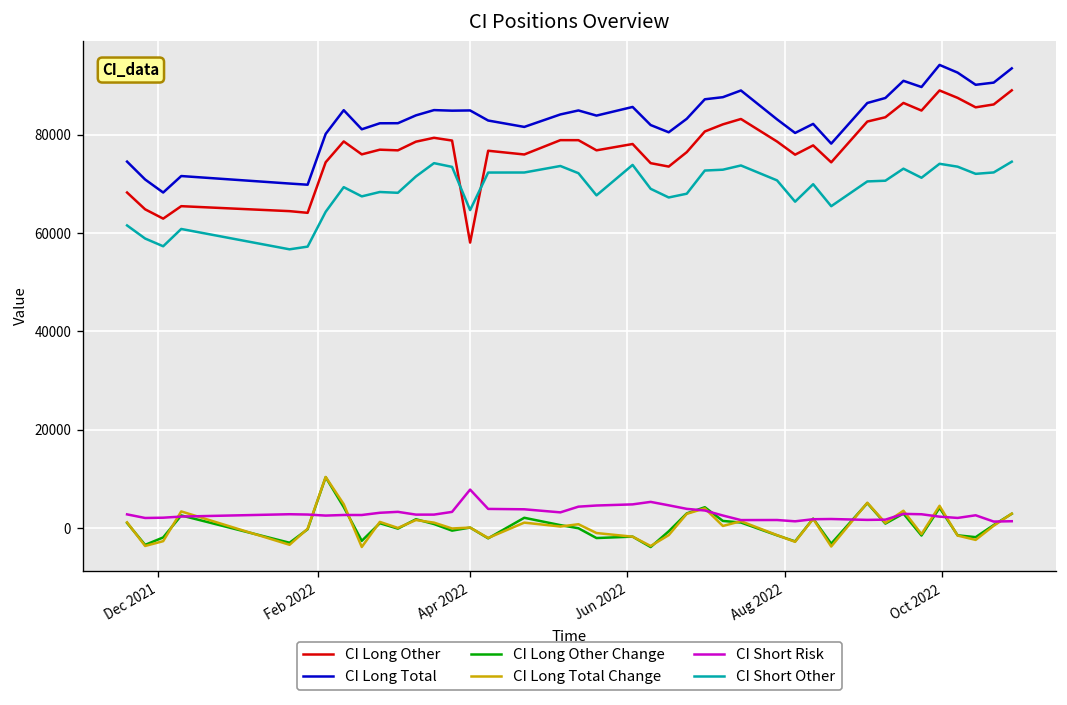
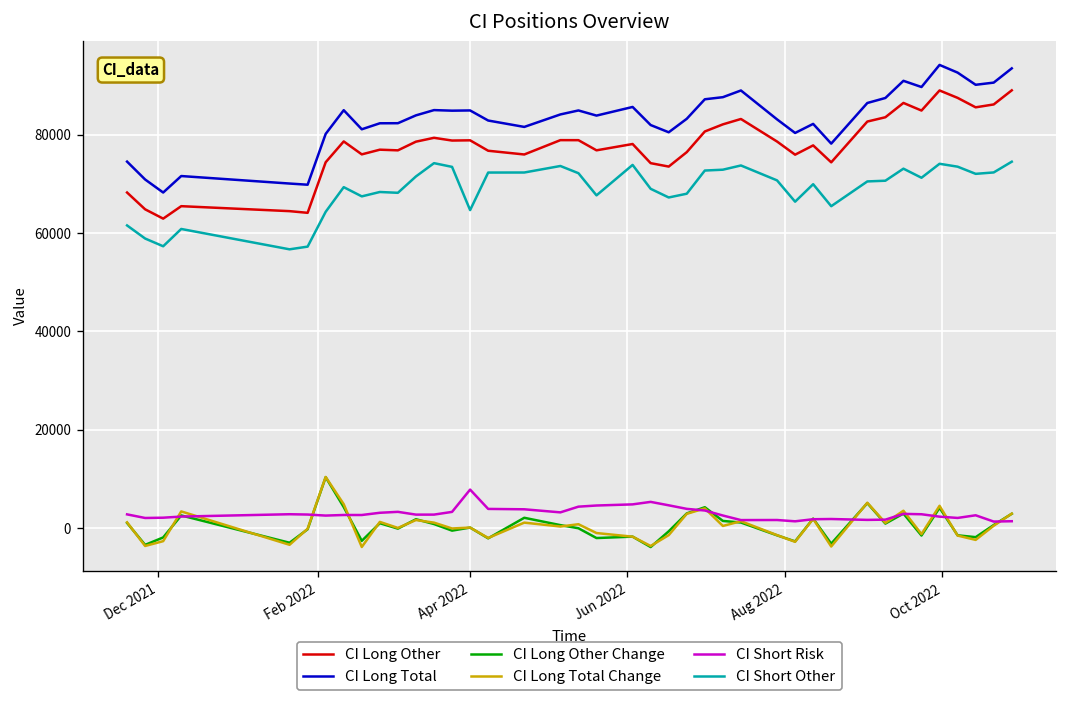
  {
    "CI Long Other": {
-     "Apr 2022": 58000
+     "Apr 2022": 79000
    },
    "CI Long Total": {
      "Apr 2022": 85000
    },
    "CI Short Risk": {
      "Apr 2022": 8000
    },
    "CI Short Other": {
      "Apr 2022": 65000
    }
  }
